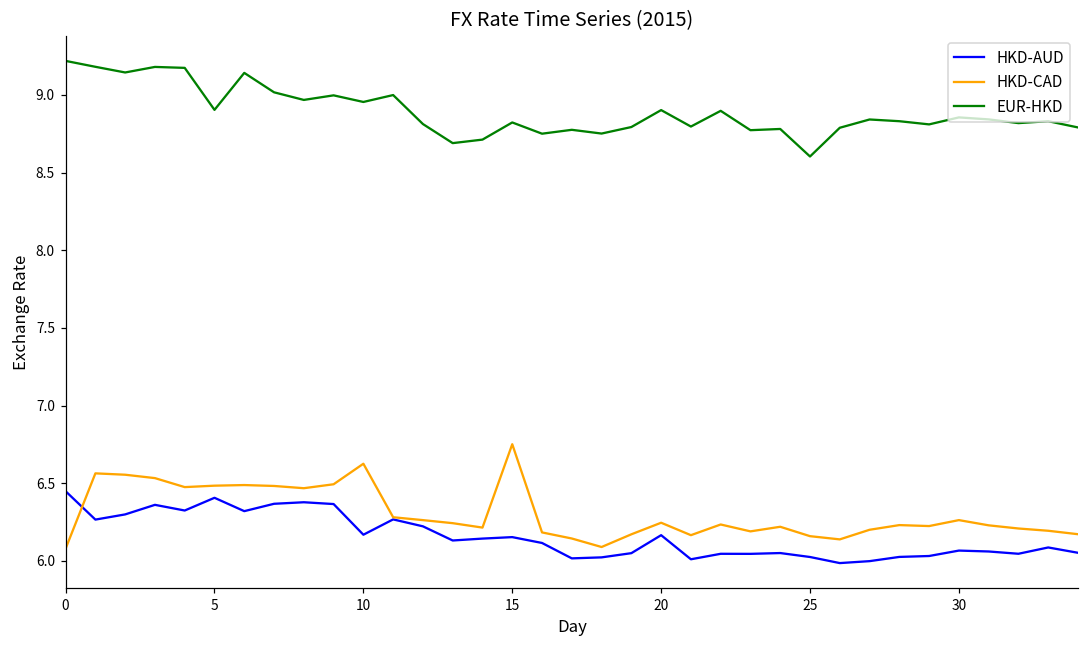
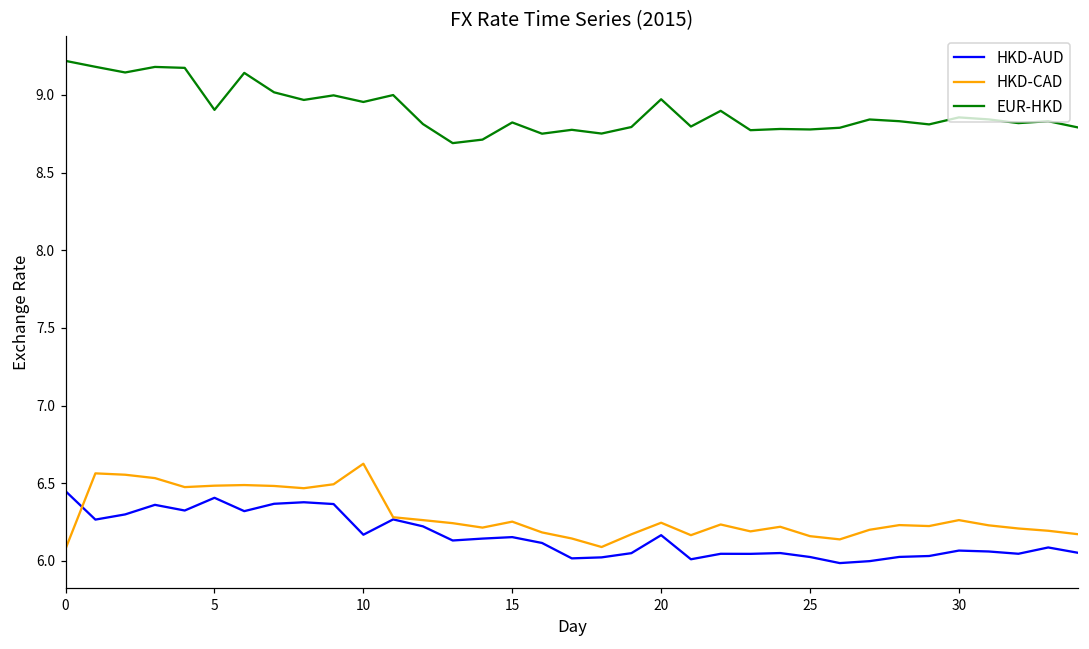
  {
    "HKD-AUD": {
      "0": 6.45,
      "5": 6.41,
      "10": 6.17,
      "15": 6.15,
      "20": 6.17,
      "25": 6.02,
      "30": 6.07
    },
    "HKD-CAD": {
      "0": 6.08,
      "5": 6.48,
      "10": 6.63,
-     "15": 6.75,
+     "15": 6.25,
      "20": 6.25,
      "25": 6.16,
      "30": 6.26
    },
    "EUR-HKD": {
      "0": 9.22,
      "5": 8.90,
      "10": 8.95,
      "15": 8.82,
-     "20": 8.90,
-     "25": 8.60,
+     "20": 8.97,
+     "25": 8.78,
      "30": 8.86
    }
  }
